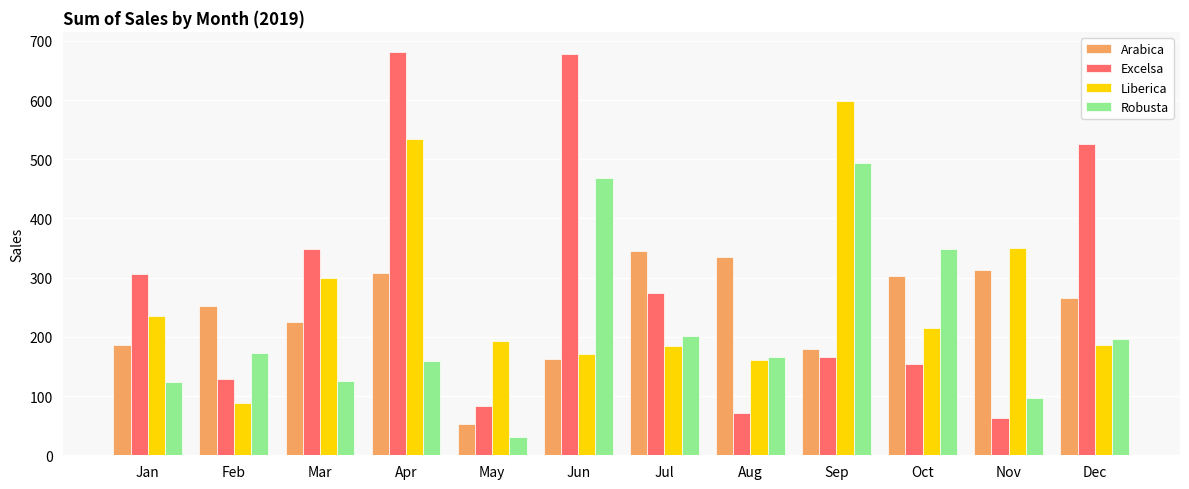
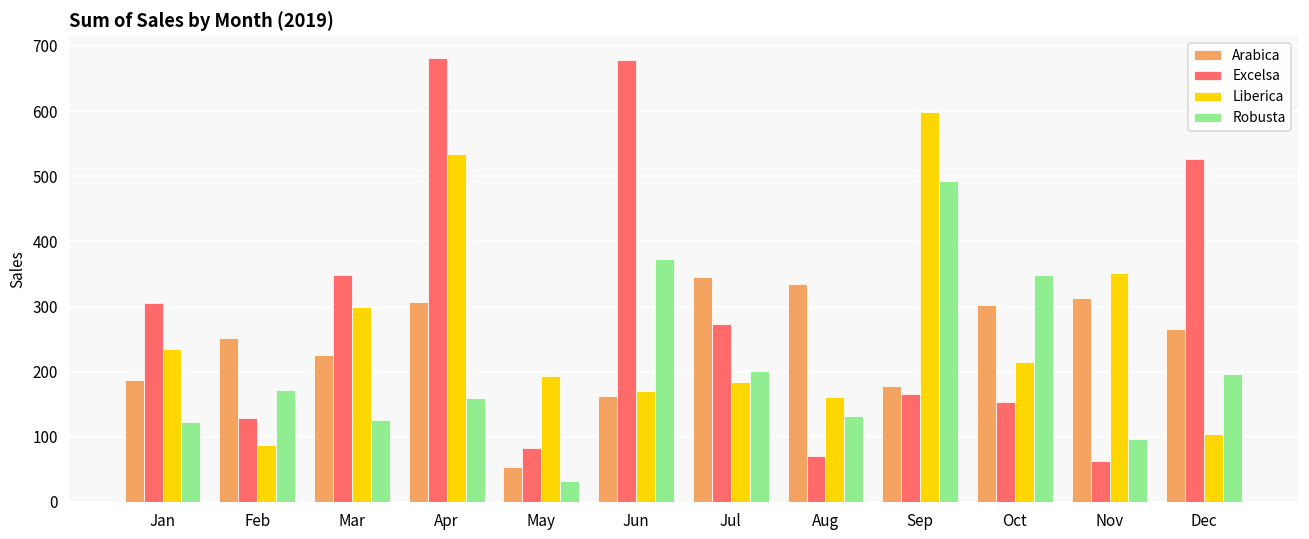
  {
    "Liberica": {
      "Jan": 230,
      "Feb": 90,
      "Mar": 300,
      "Apr": 530,
      "May": 190,
      "Jun": 170,
      "Jul": 180,
      "Aug": 160,
      "Sep": 600,
      "Oct": 220,
      "Nov": 350,
-     "Dec": 190
+     "Dec": 100
    },
    "Robusta": {
      "Jan": 120,
      "Feb": 170,
      "Mar": 130,
      "Apr": 160,
      "May": 30,
-     "Jun": 470,
+     "Jun": 370,
      "Jul": 200,
-     "Aug": 170,
+     "Aug": 130,
      "Sep": 490,
      "Oct": 350,
      "Nov": 100,
      "Dec": 200
    }
  }
